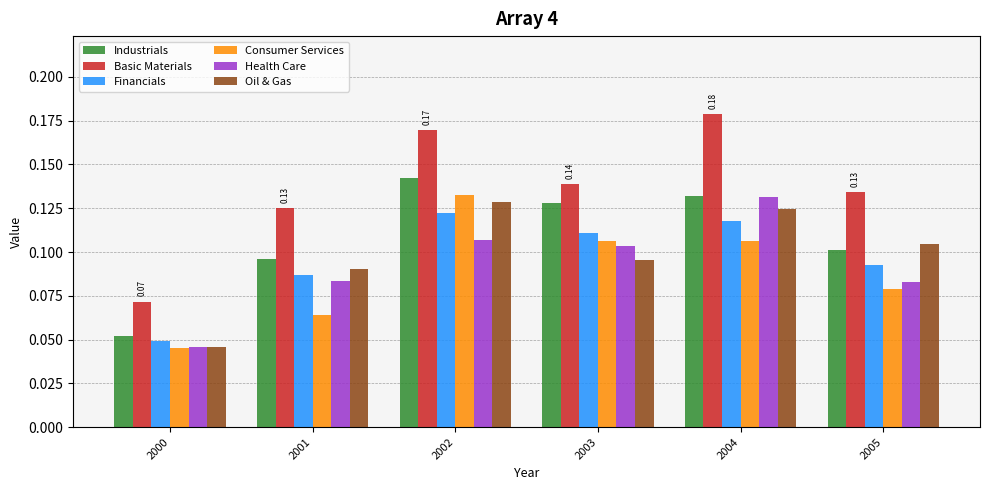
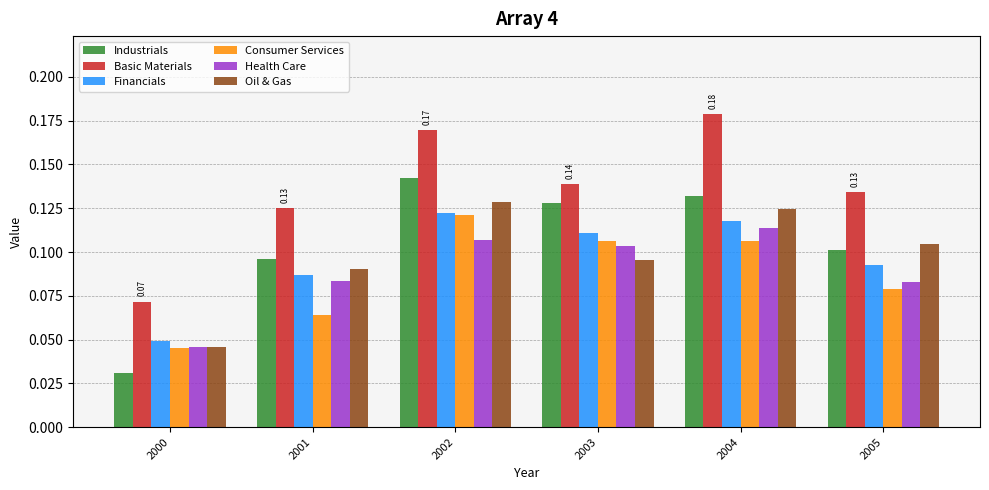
  {
    "Industrials": {
-     "2000": 0.052,
+     "2000": 0.031,
      "2001": 0.096,
      "2002": 0.142,
      "2003": 0.128,
      "2004": 0.132,
      "2005": 0.101
    },
    "Basic Materials": {
      "2000": 0.07,
      "2001": 0.13,
      "2002": 0.17,
      "2003": 0.14,
      "2004": 0.18,
      "2005": 0.13
    },
    "Financials": {
      "2000": 0.049,
      "2001": 0.087,
      "2002": 0.122,
      "2003": 0.111,
      "2004": 0.118,
      "2005": 0.092
    },
    "Consumer Services": {
      "2000": 0.045,
      "2001": 0.064,
-     "2002": 0.133,
+     "2002": 0.121,
      "2003": 0.106,
      "2004": 0.106,
      "2005": 0.079
    },
    "Health Care": {
      "2000": 0.046,
      "2001": 0.083,
      "2002": 0.107,
      "2003": 0.104,
-     "2004": 0.132,
+     "2004": 0.114,
      "2005": 0.083
    },
    "Oil & Gas": {
      "2000": 0.046,
      "2001": 0.090,
      "2002": 0.128,
      "2003": 0.096,
      "2004": 0.124,
      "2005": 0.105
    }
  }
